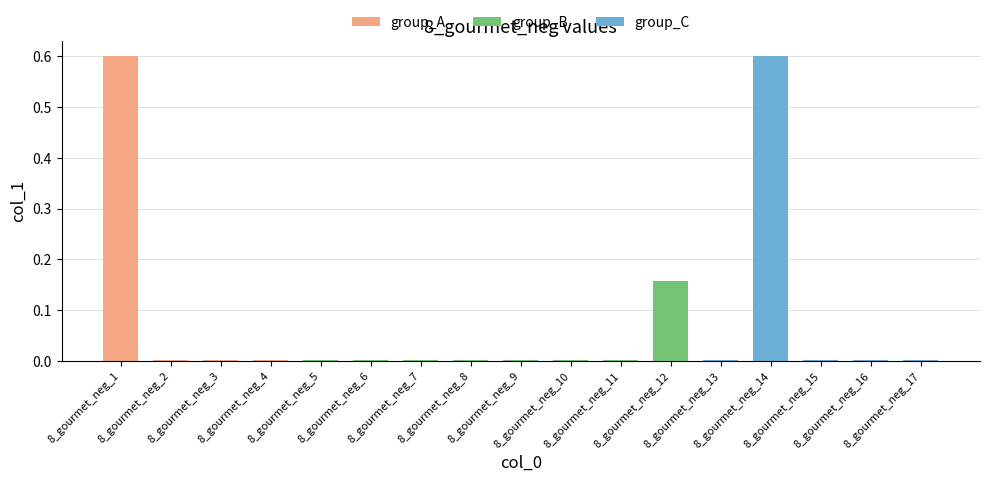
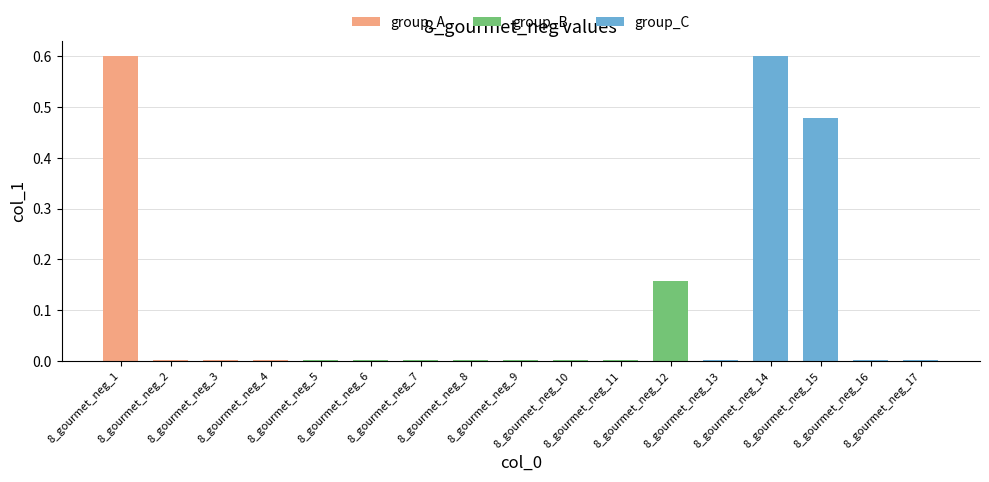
  {
    "8_gourmet_neg_1": 0.60,
    "8_gourmet_neg_12": 0.16,
    "8_gourmet_neg_14": 0.60,
-   "8_gourmet_neg_15": 0.00
+   "8_gourmet_neg_15": 0.48
  }
